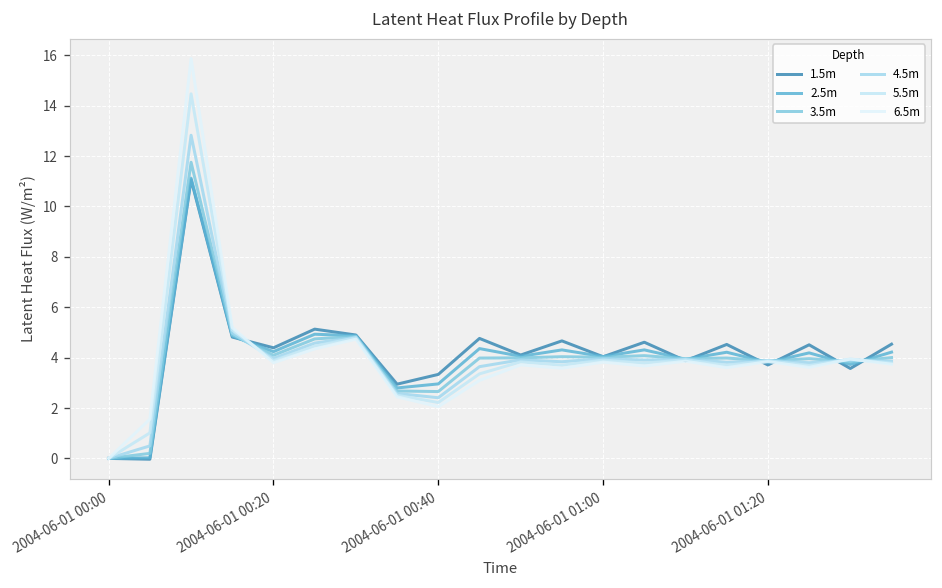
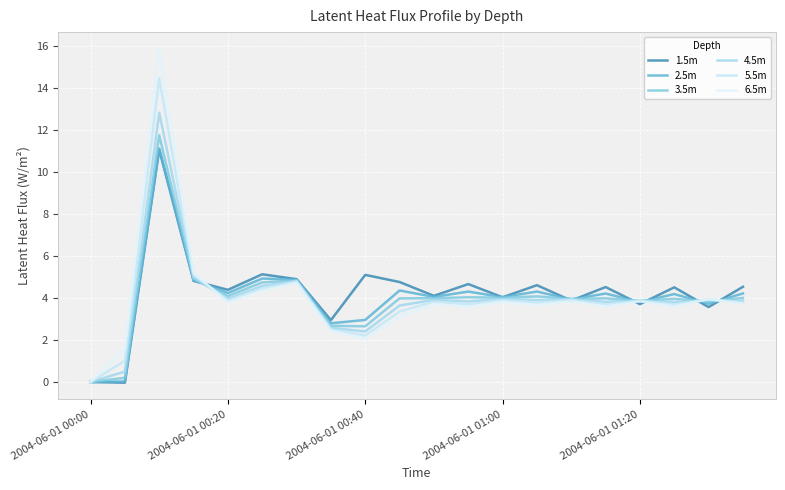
  {
    "1.5m": {
      "2004-06-01 00:20": 4.4,
-     "2004-06-01 00:40": 3.3
+     "2004-06-01 00:40": 5.1
    }
  }
